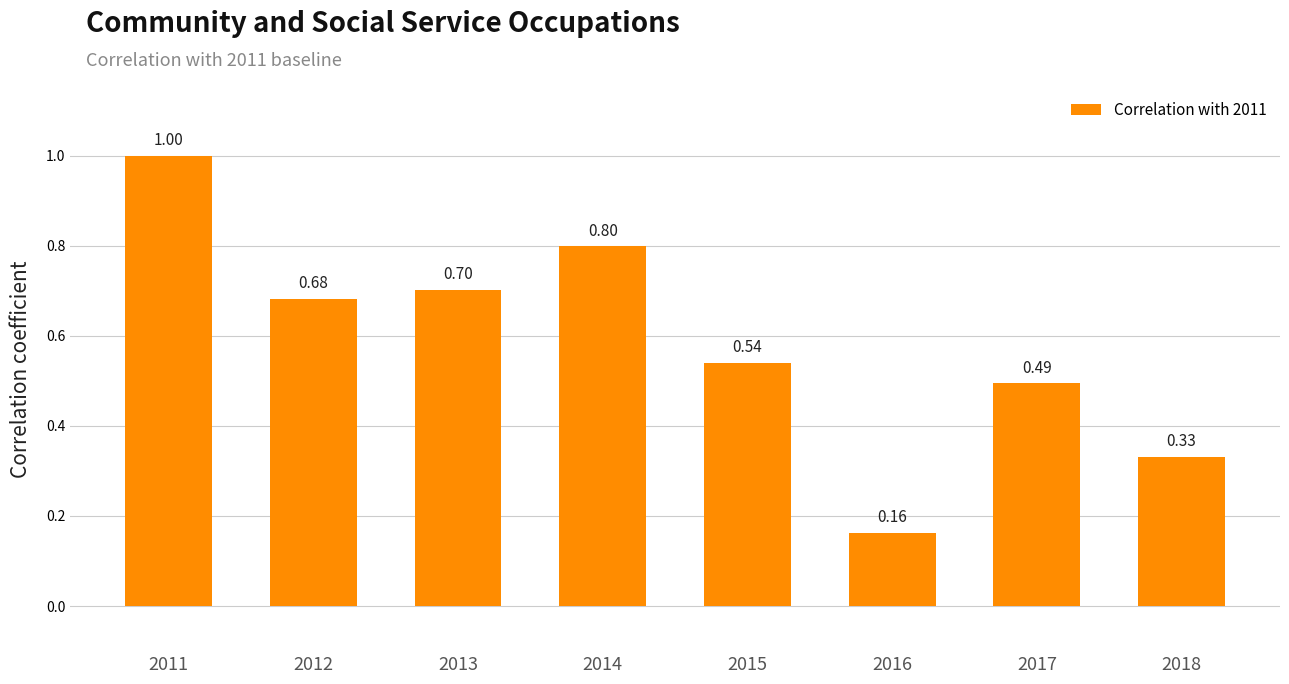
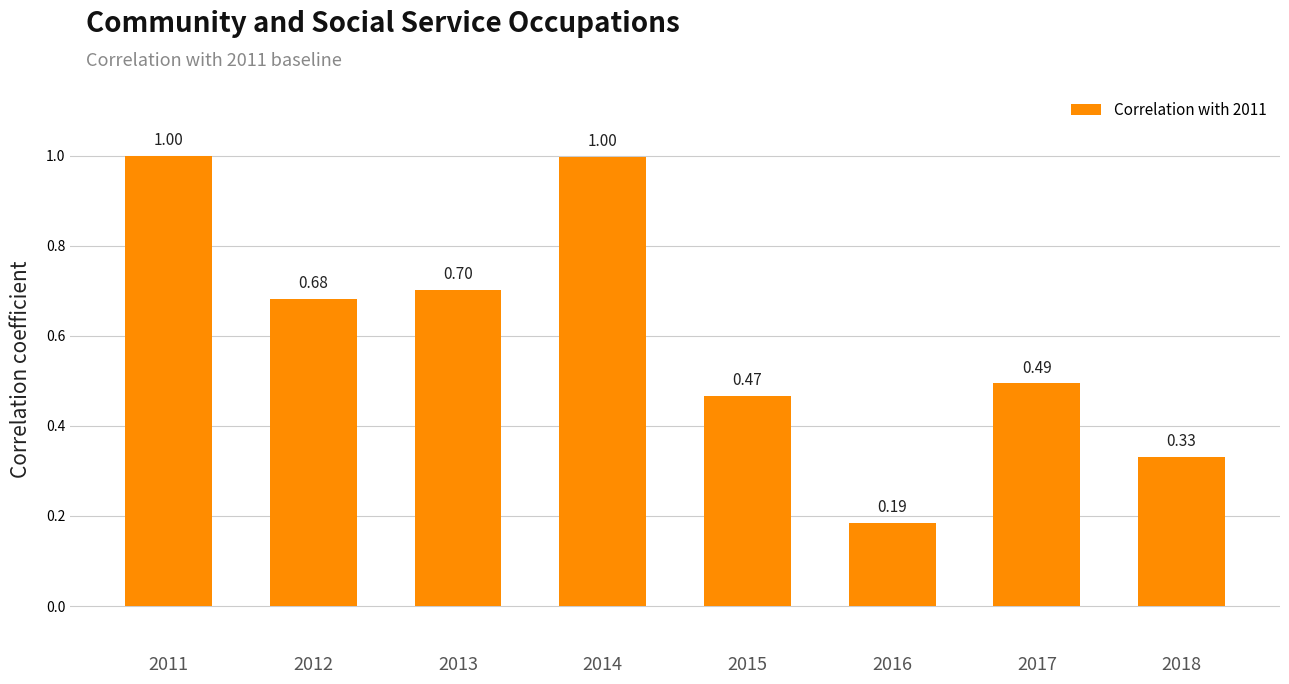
  {
    "2011": 1.00,
    "2012": 0.68,
    "2013": 0.70,
-   "2014": 0.80,
-   "2015": 0.54,
-   "2016": 0.16,
+   "2014": 1.00,
+   "2015": 0.47,
+   "2016": 0.19,
    "2017": 0.49,
    "2018": 0.33
  }
